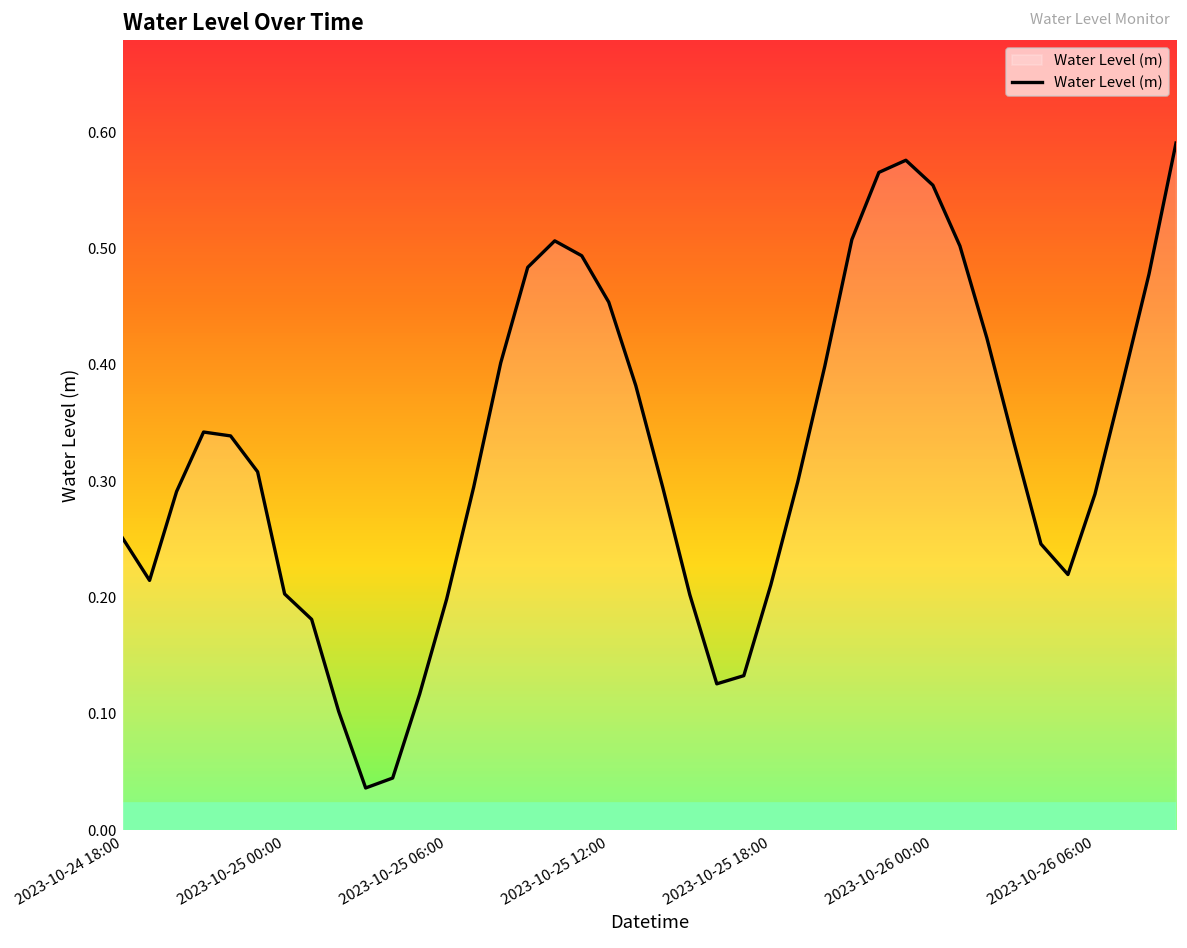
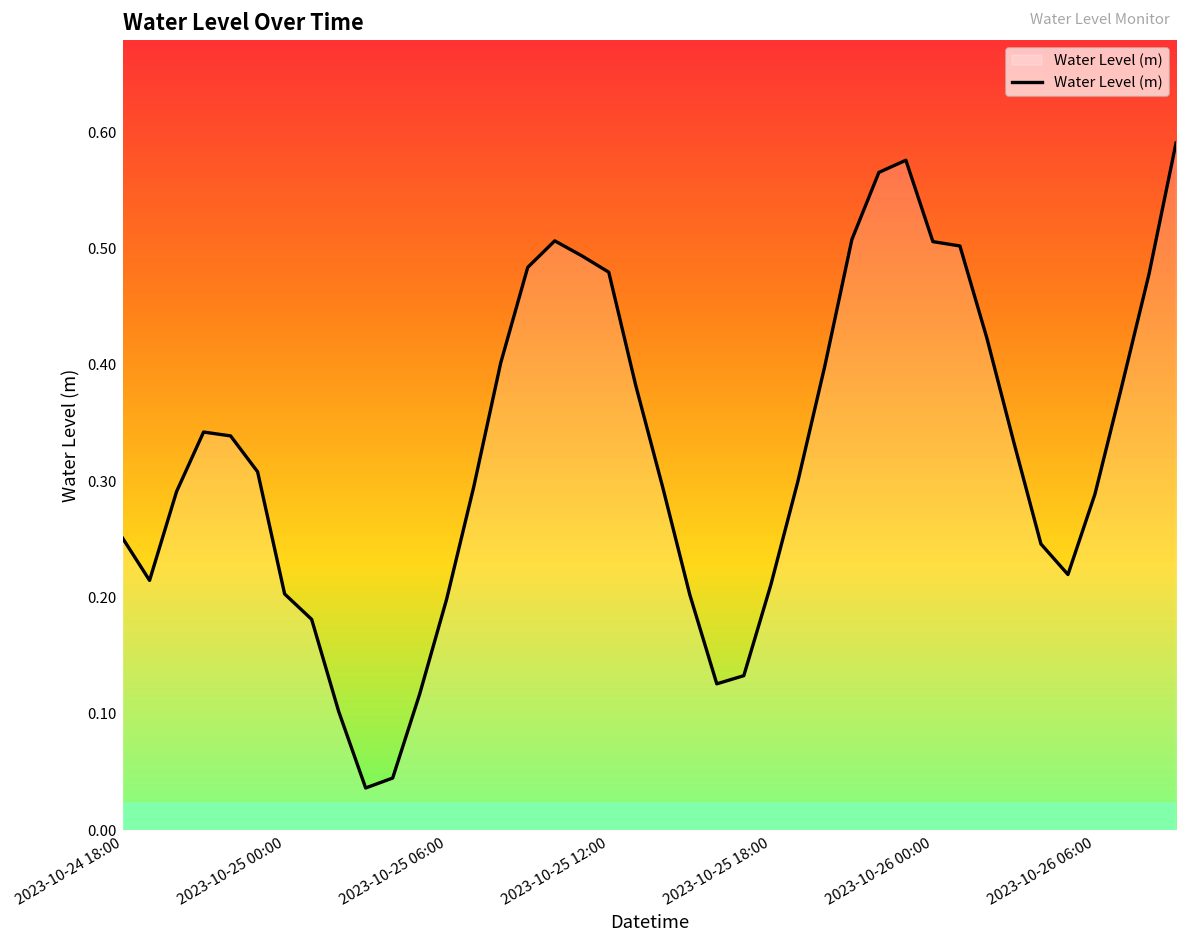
  {
    "2023-10-24 18:00": 0.25,
    "2023-10-25 00:00": 0.20,
    "2023-10-25 06:00": 0.20,
-   "2023-10-25 12:00": 0.45,
+   "2023-10-25 12:00": 0.48,
    "2023-10-25 18:00": 0.21,
-   "2023-10-26 00:00": 0.55,
+   "2023-10-26 00:00": 0.51,
    "2023-10-26 06:00": 0.29
  }
